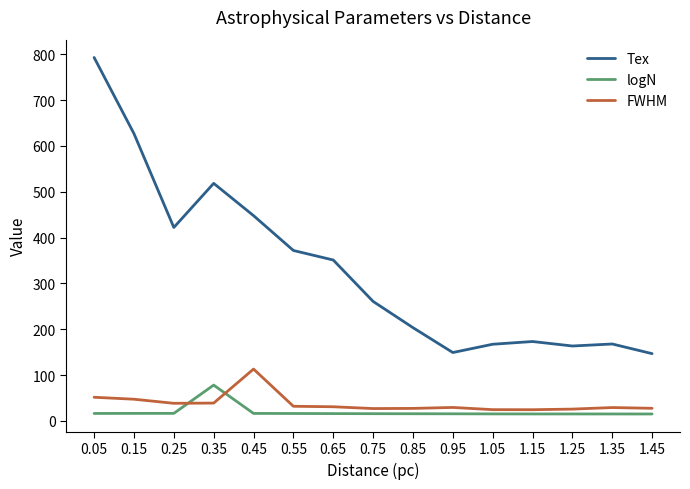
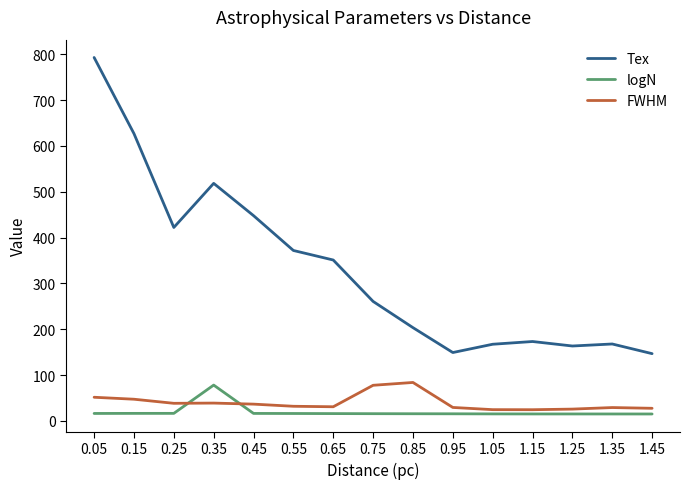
  {
    "Tex": {
      "0.05": 790,
      "0.15": 630,
      "0.25": 420,
      "0.35": 520,
      "0.45": 450,
      "0.55": 370,
      "0.65": 350,
      "0.75": 260,
      "0.85": 200,
      "0.95": 150,
      "1.05": 170,
      "1.15": 170,
      "1.25": 160,
      "1.35": 170,
      "1.45": 150
    },
    "logN": {
      "0.05": 20,
      "0.15": 20,
      "0.25": 20,
      "0.35": 80,
      "0.45": 20,
      "0.55": 20,
      "0.65": 20,
      "0.75": 20,
      "0.85": 20,
      "0.95": 20,
      "1.05": 20,
      "1.15": 20,
      "1.25": 20,
      "1.35": 20,
      "1.45": 20
    },
    "FWHM": {
      "0.05": 50,
      "0.15": 50,
      "0.25": 40,
      "0.35": 40,
-     "0.45": 110,
+     "0.45": 40,
      "0.55": 30,
      "0.65": 30,
-     "0.75": 30,
-     "0.85": 30,
+     "0.75": 80,
+     "0.85": 80,
      "0.95": 30,
      "1.05": 20,
      "1.15": 20,
      "1.25": 30,
      "1.35": 30,
      "1.45": 30
    }
  }
